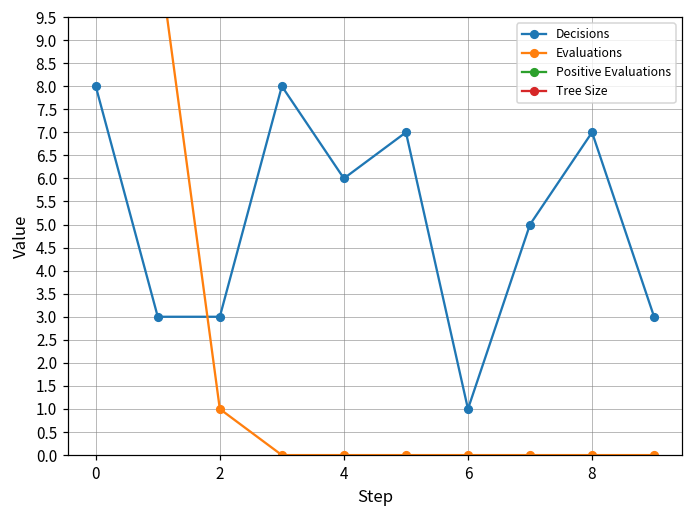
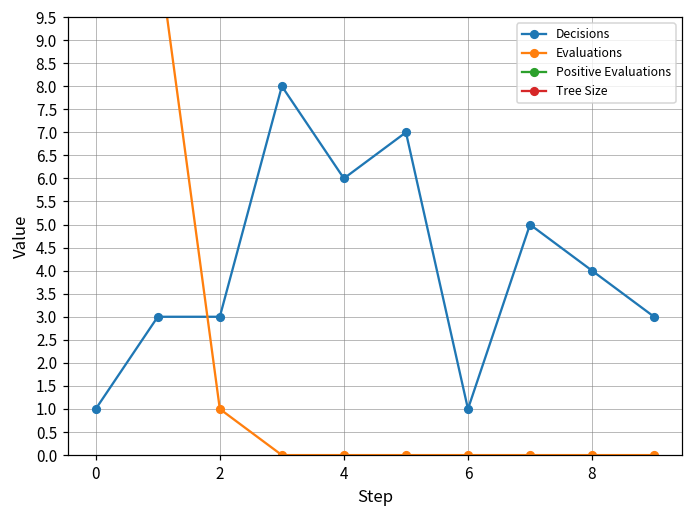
  {
    "Decisions": {
-     "0": 8,
+     "0": 1,
      "2": 3,
      "4": 6,
      "6": 1,
-     "8": 7
+     "8": 4
    },
    "Evaluations": {
      "2": 1,
      "4": 0,
      "6": 0,
      "8": 0
    }
  }
